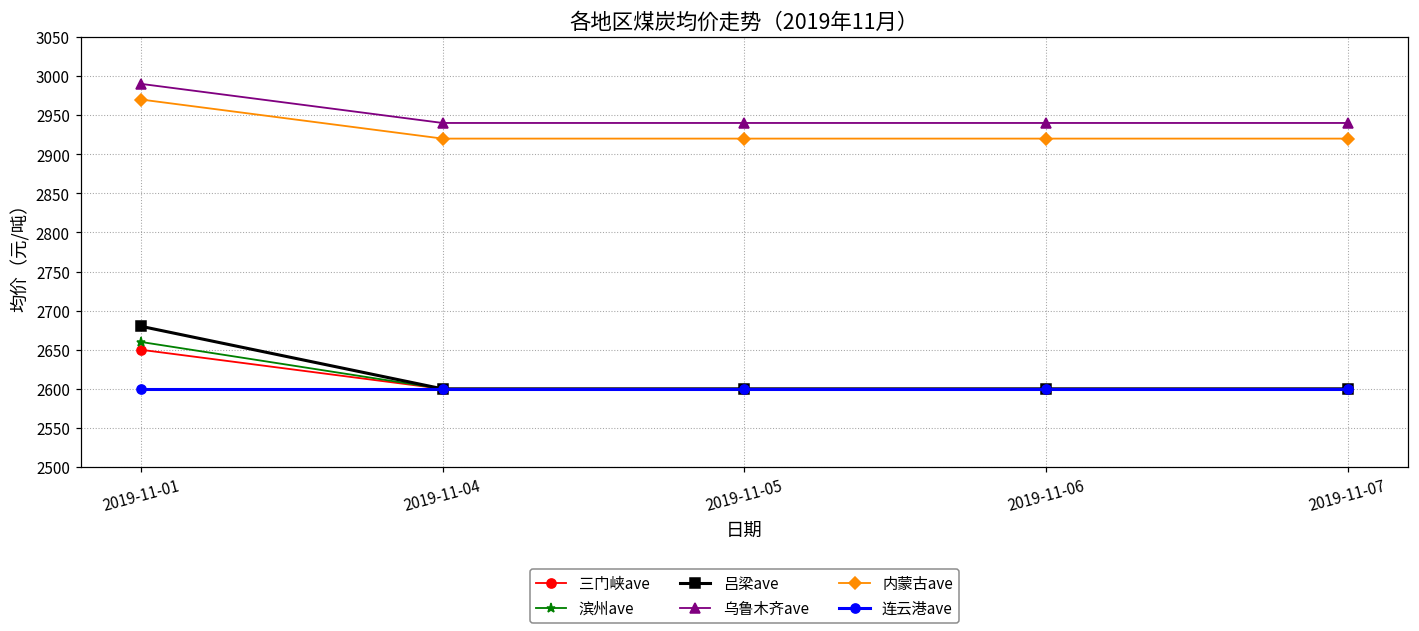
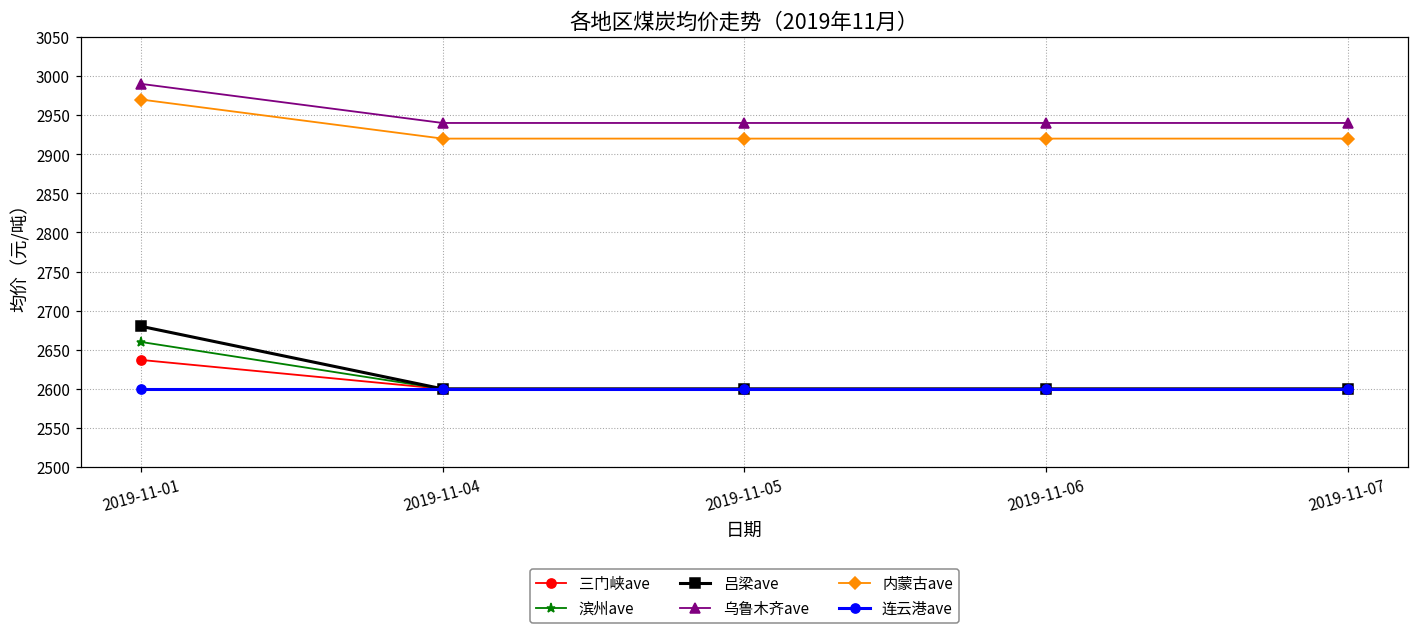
  {
    "三门峡ave": {
-     "2019-11-01": 2650
+     "2019-11-01": 2640
    },
    "滨州ave": {
      "2019-11-01": 2660
    },
    "吕梁ave": {
      "2019-11-01": 2680
    },
    "乌鲁木齐ave": {
      "2019-11-01": 2990,
      "2019-11-04": 2940,
      "2019-11-05": 2940,
      "2019-11-06": 2940,
      "2019-11-07": 2940
    },
    "内蒙古ave": {
      "2019-11-01": 2970,
      "2019-11-04": 2920,
      "2019-11-05": 2920,
      "2019-11-06": 2920,
      "2019-11-07": 2920
    },
    "连云港ave": {
      "2019-11-01": 2600
    }
  }
